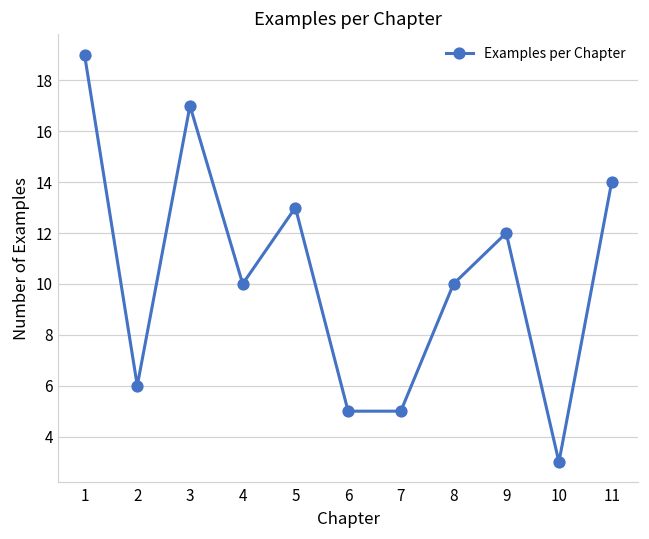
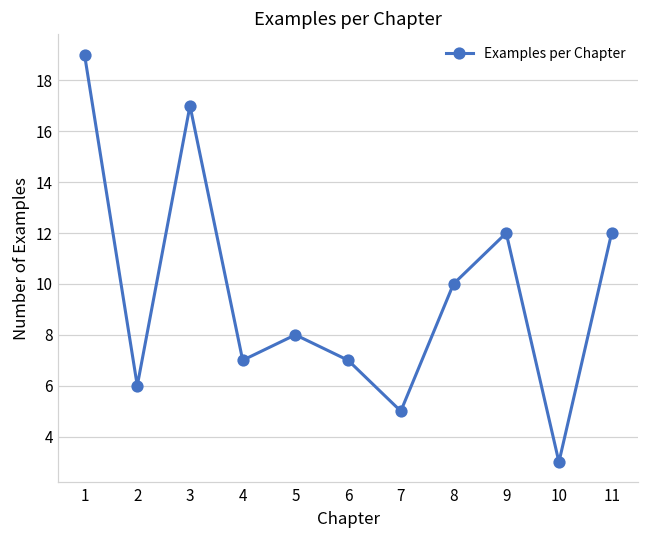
  {
    "1": 19,
    "2": 6,
    "3": 17,
-   "4": 10,
-   "5": 13,
-   "6": 5,
+   "4": 7,
+   "5": 8,
+   "6": 7,
    "7": 5,
    "8": 10,
    "9": 12,
    "10": 3,
-   "11": 14
+   "11": 12
  }
